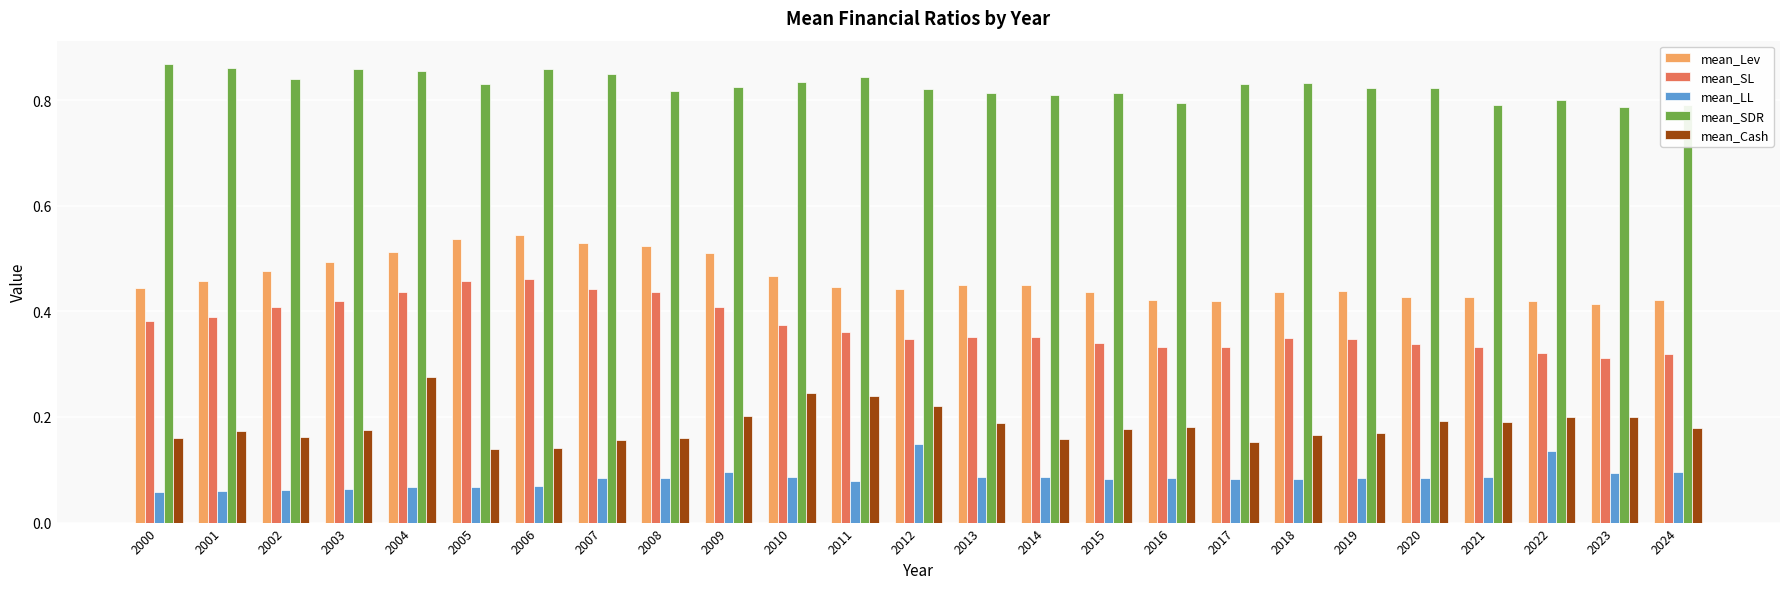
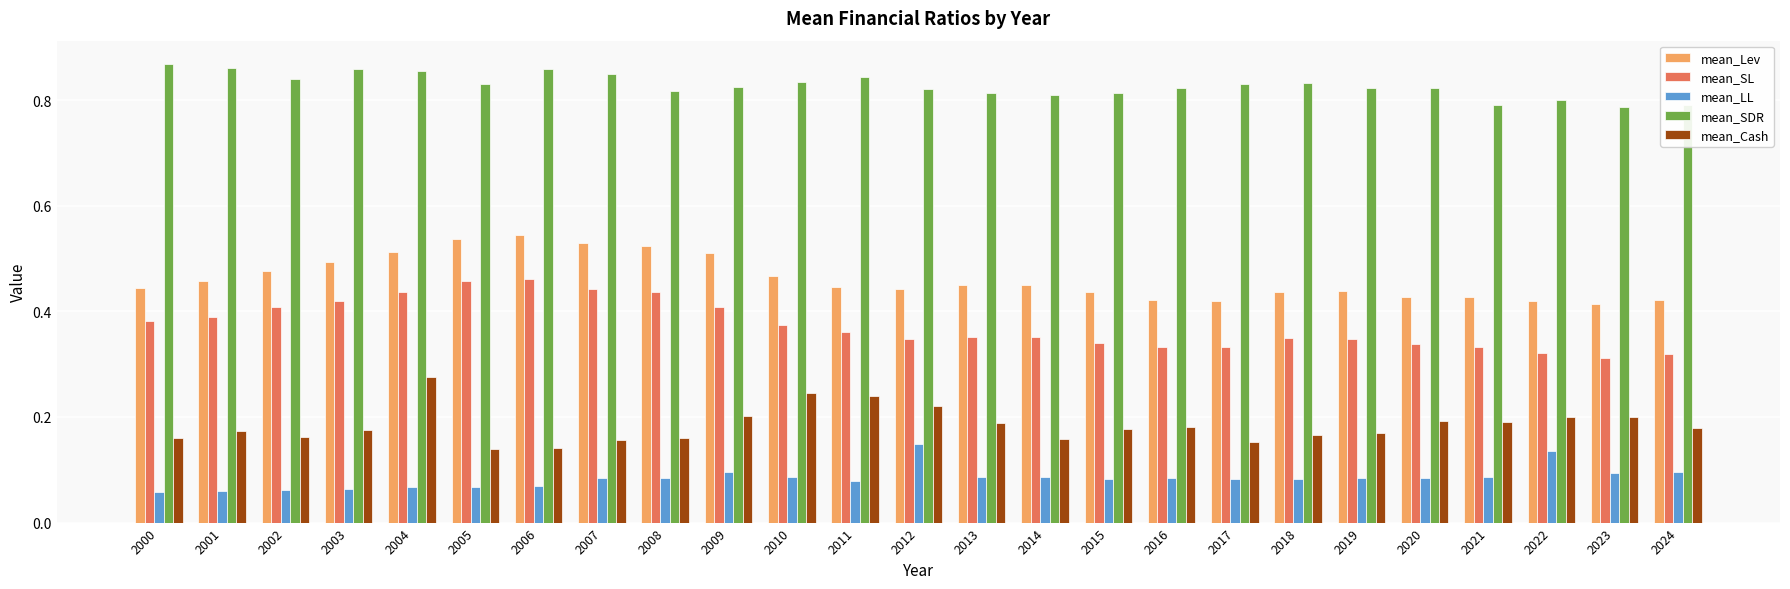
  {
    "mean_LL": {
      "2000": 0.06,
      "2001": 0.06,
      "2002": 0.06,
      "2003": 0.06,
      "2004": 0.07,
      "2005": 0.07,
      "2006": 0.07,
      "2007": 0.09,
      "2008": 0.09,
      "2009": 0.10,
      "2010": 0.09,
      "2011": 0.08,
      "2012": 0.15,
      "2013": 0.09,
      "2014": 0.09,
      "2015": 0.08,
      "2016": 0.09,
      "2017": 0.08,
      "2018": 0.08,
      "2019": 0.09,
      "2020": 0.08,
      "2021": 0.09,
      "2022": 0.14,
      "2023": 0.09,
      "2024": 0.10
    },
    "mean_SDR": {
      "2000": 0.87,
      "2001": 0.86,
      "2002": 0.84,
      "2003": 0.86,
      "2004": 0.86,
      "2005": 0.83,
      "2006": 0.86,
      "2007": 0.85,
      "2008": 0.82,
      "2009": 0.83,
      "2010": 0.84,
      "2011": 0.84,
      "2012": 0.82,
      "2013": 0.81,
      "2014": 0.81,
      "2015": 0.81,
-     "2016": 0.80,
+     "2016": 0.82,
      "2017": 0.83,
      "2018": 0.83,
      "2019": 0.82,
      "2020": 0.82,
      "2021": 0.79,
      "2022": 0.80,
      "2023": 0.79
    },
    "mean_Cash": {
      "2000": 0.16,
      "2001": 0.17,
      "2002": 0.16,
      "2003": 0.18,
      "2004": 0.28,
      "2005": 0.14,
      "2006": 0.14,
      "2007": 0.16,
      "2008": 0.16,
      "2009": 0.20,
      "2010": 0.25,
      "2011": 0.24,
      "2012": 0.22,
      "2013": 0.19,
      "2014": 0.16,
      "2015": 0.18,
      "2016": 0.18,
      "2017": 0.15,
      "2018": 0.17,
      "2019": 0.17,
      "2020": 0.19,
      "2021": 0.19,
      "2022": 0.20,
      "2023": 0.20,
      "2024": 0.18
    }
  }
